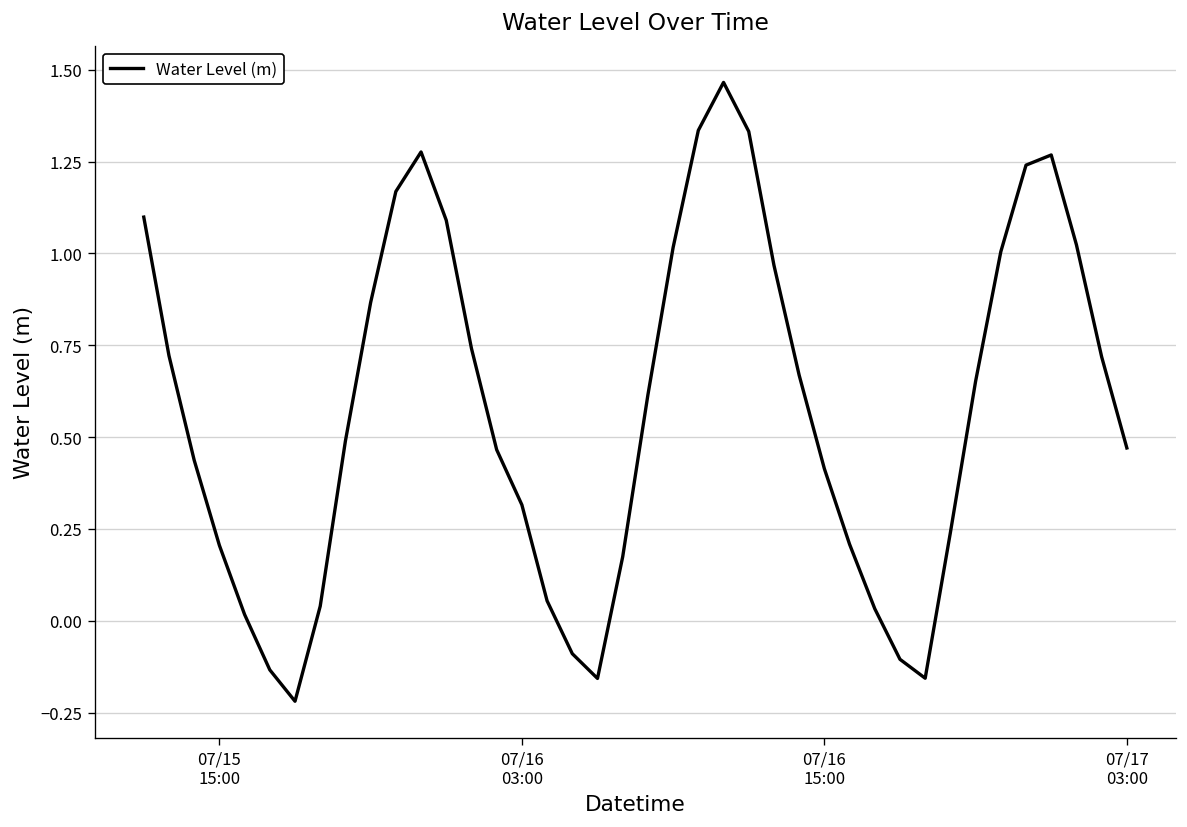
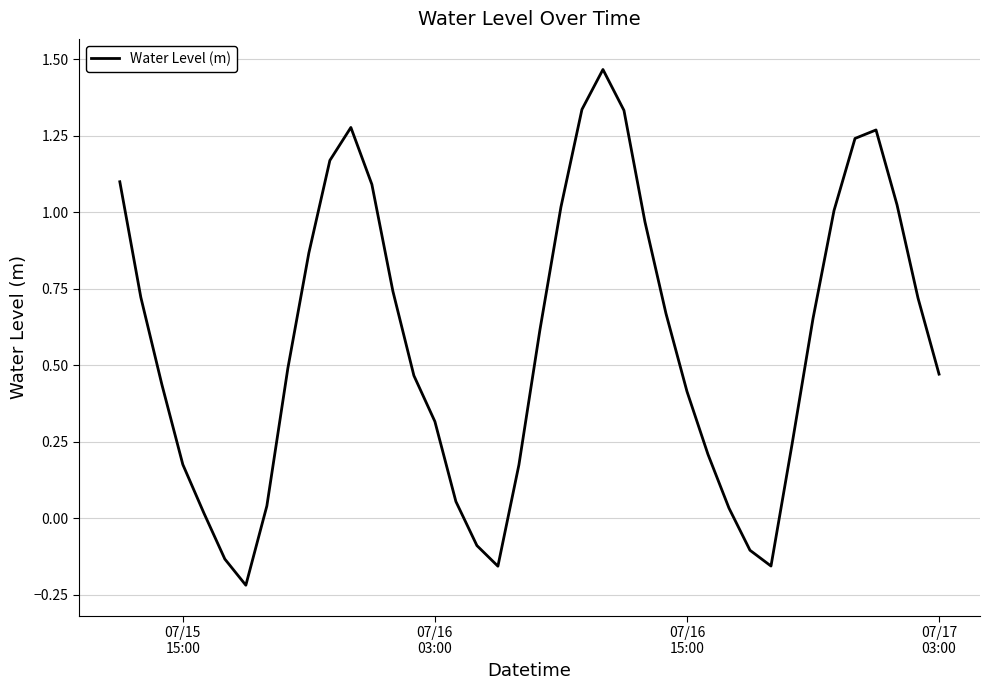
  {
-   "07/15 15:00": 0.21,
+   "07/15 15:00": 0.18,
    "07/16 03:00": 0.32,
    "07/16 15:00": 0.41,
    "07/17 03:00": 0.47
  }
